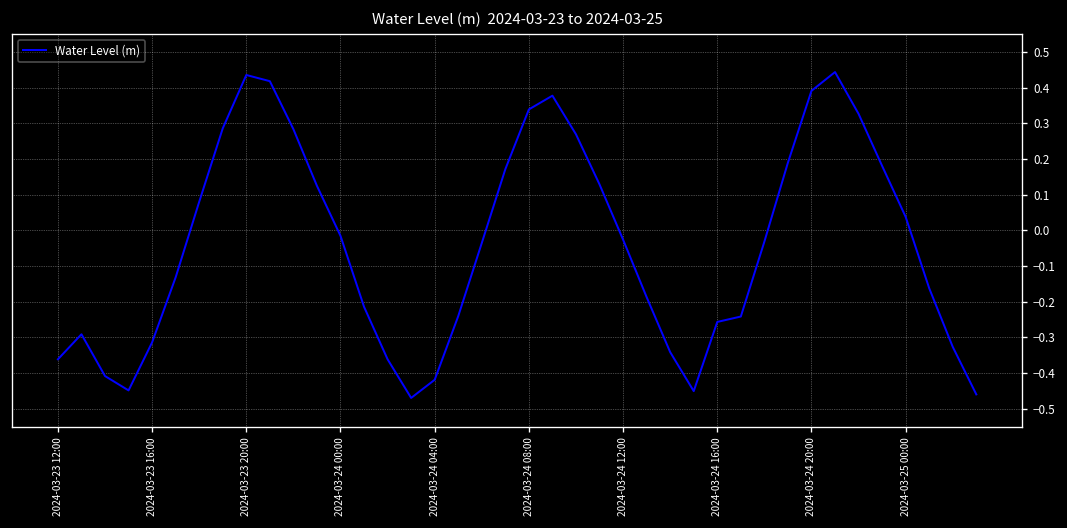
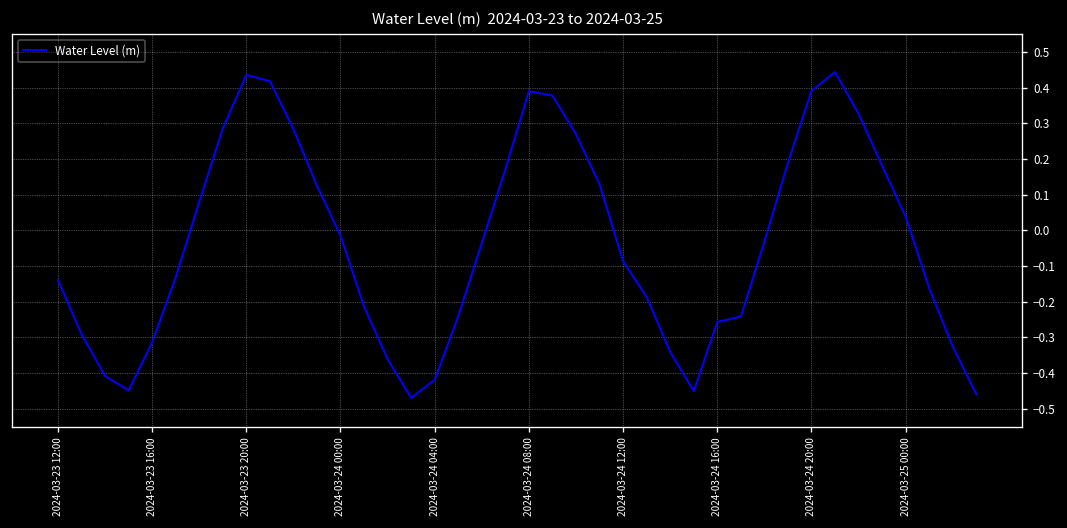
  {
-   "2024-03-23 12:00": -0.36,
+   "2024-03-23 12:00": -0.14,
    "2024-03-23 16:00": -0.31,
    "2024-03-23 20:00": 0.44,
    "2024-03-24 00:00": -0.02,
    "2024-03-24 04:00": -0.42,
-   "2024-03-24 08:00": 0.34,
-   "2024-03-24 12:00": -0.03,
+   "2024-03-24 08:00": 0.39,
+   "2024-03-24 12:00": -0.09,
    "2024-03-24 16:00": -0.26,
    "2024-03-24 20:00": 0.39,
    "2024-03-25 00:00": 0.04
  }
